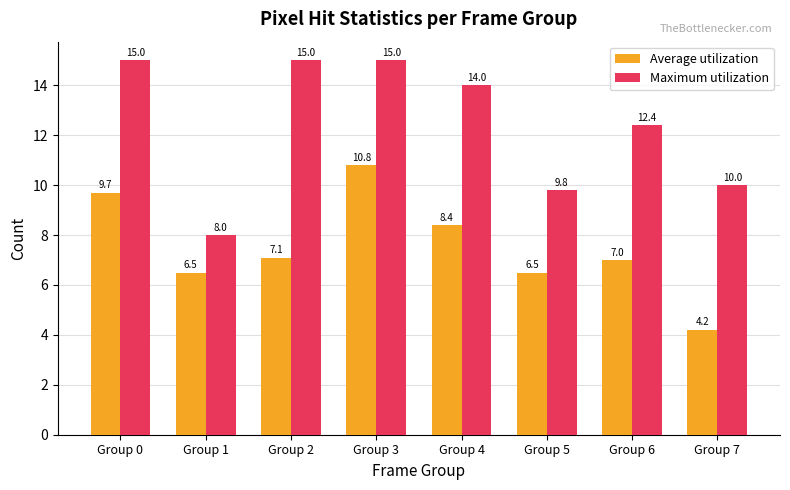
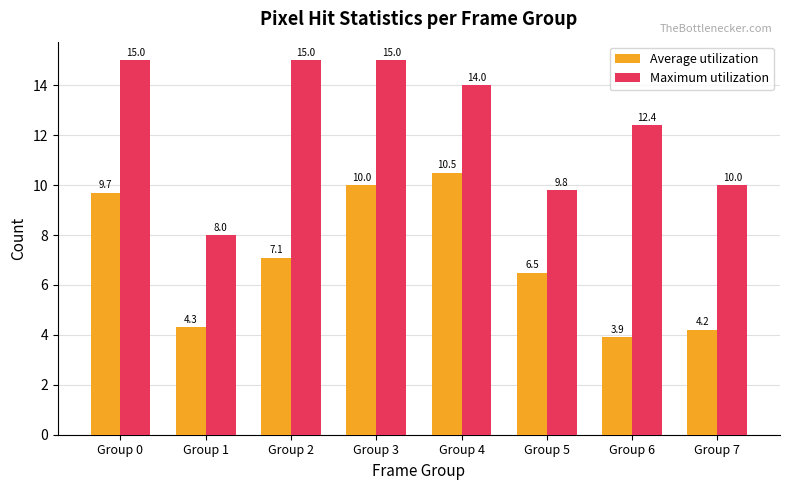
  {
    "Average utilization": {
      "Group 0": 9.7,
-     "Group 1": 6.5,
+     "Group 1": 4.3,
      "Group 2": 7.1,
-     "Group 3": 10.8,
-     "Group 4": 8.4,
+     "Group 3": 10.0,
+     "Group 4": 10.5,
      "Group 5": 6.5,
-     "Group 6": 7.0,
+     "Group 6": 3.9,
      "Group 7": 4.2
    },
    "Maximum utilization": {
      "Group 0": 15.0,
      "Group 1": 8.0,
      "Group 2": 15.0,
      "Group 3": 15.0,
      "Group 4": 14.0,
      "Group 5": 9.8,
      "Group 6": 12.4,
      "Group 7": 10.0
    }
  }
